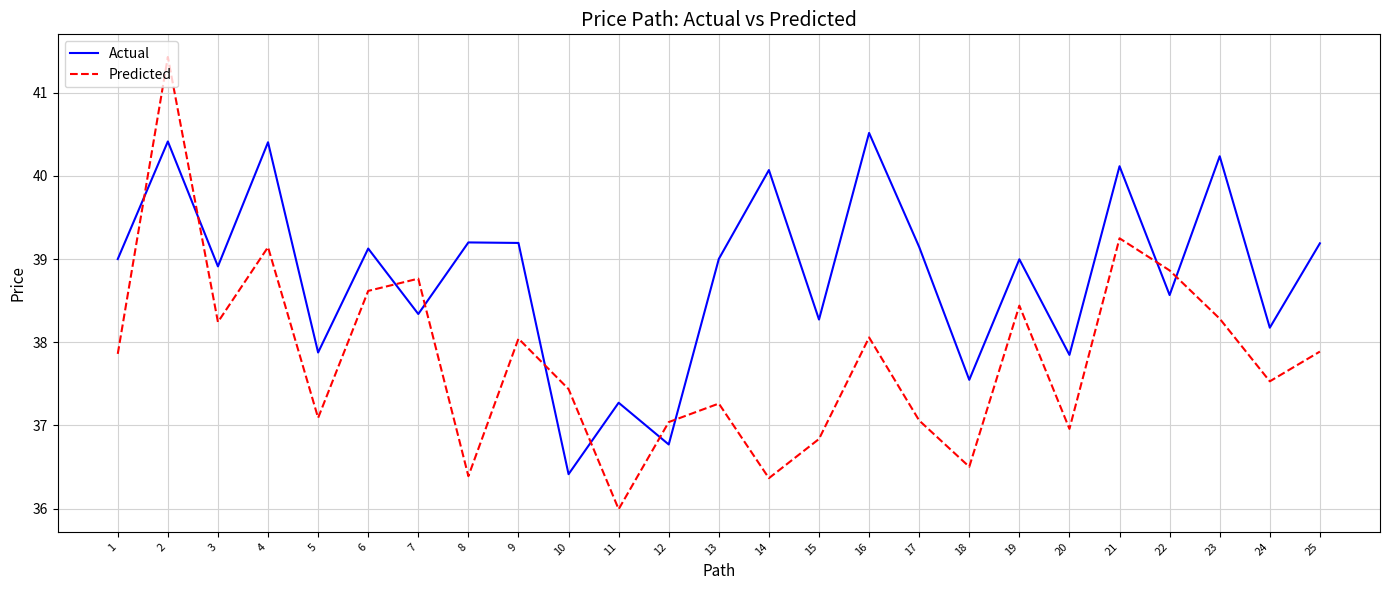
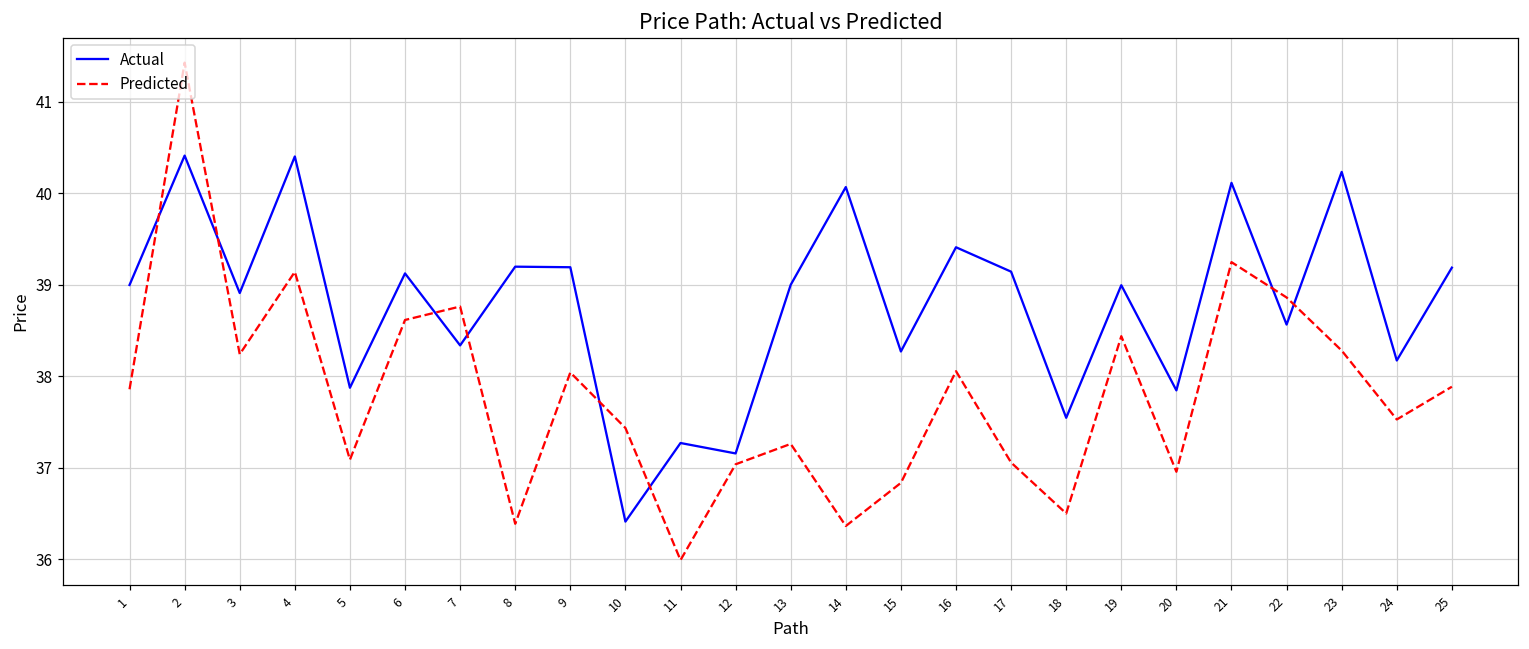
  {
    "Actual": {
      "1": 39.0,
      "2": 40.4,
      "3": 38.9,
      "4": 40.4,
      "5": 37.9,
      "6": 39.1,
      "7": 38.3,
      "8": 39.2,
      "9": 39.2,
      "10": 36.4,
      "11": 37.3,
-     "12": 36.8,
+     "12": 37.2,
      "13": 39.0,
      "14": 40.1,
      "15": 38.3,
-     "16": 40.5,
+     "16": 39.4,
      "17": 39.1,
      "18": 37.5,
      "19": 39.0,
      "20": 37.8,
      "21": 40.1,
      "22": 38.6,
      "23": 40.2,
      "24": 38.2,
      "25": 39.2
    },
    "Predicted": {
      "1": 37.9,
      "3": 38.2,
      "4": 39.1,
      "5": 37.1,
      "6": 38.6,
      "7": 38.8,
      "8": 36.4,
      "9": 38.0,
      "10": 37.4,
      "11": 36.0,
      "12": 37.0,
      "13": 37.3,
      "14": 36.4,
      "15": 36.8,
      "16": 38.1,
      "17": 37.1,
      "18": 36.5,
      "19": 38.4,
      "20": 37.0,
      "21": 39.2,
      "22": 38.9,
      "23": 38.3,
      "24": 37.5,
      "25": 37.9
    }
  }
